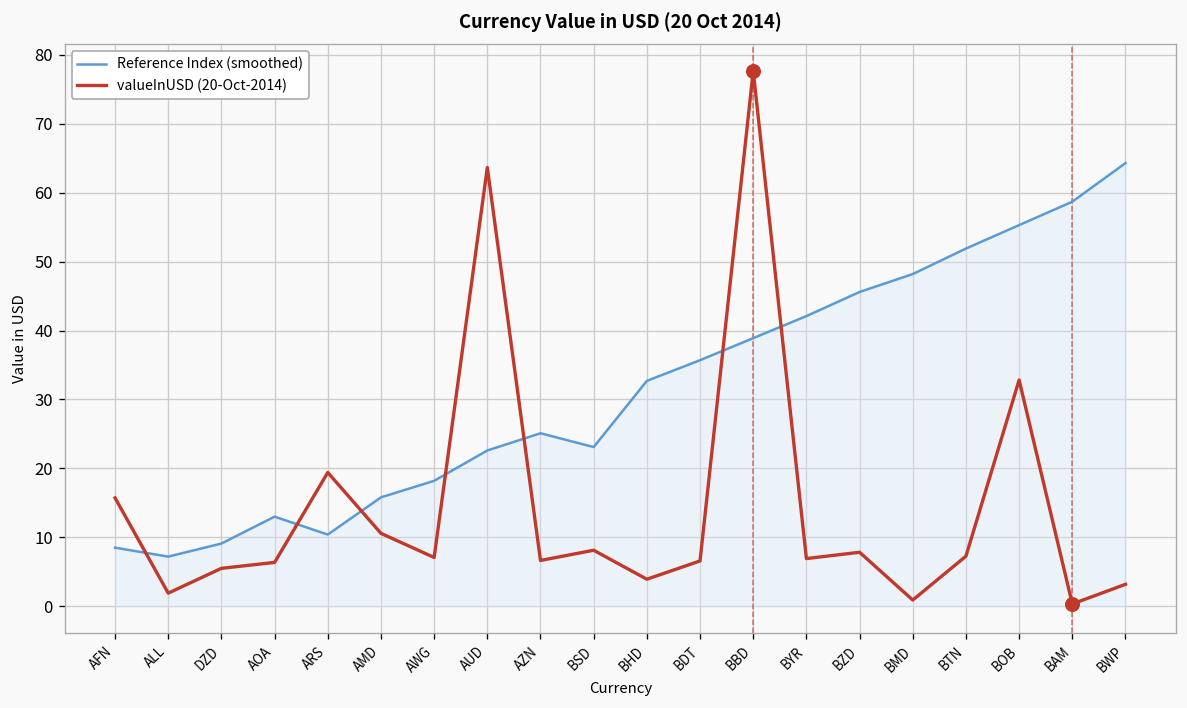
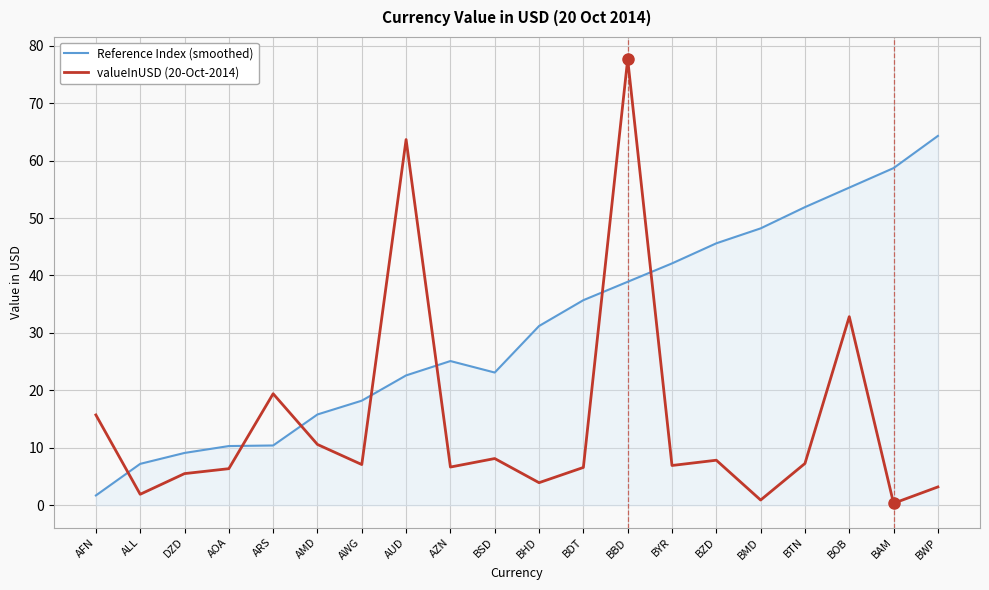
  {
    "Reference Index (smoothed)": {
-     "AFN": 9,
+     "AFN": 2,
      "ALL": 7,
      "DZD": 9,
-     "AOA": 13,
+     "AOA": 10,
      "ARS": 10,
      "AMD": 16,
      "AWG": 18,
      "AUD": 23,
      "AZN": 25,
      "BSD": 23,
-     "BHD": 33,
+     "BHD": 31,
      "BDT": 36,
      "BBD": 39,
      "BYR": 42,
      "BZD": 46,
      "BMD": 48,
      "BTN": 52,
      "BOB": 55,
      "BAM": 59,
      "BWP": 64
    }
  }
